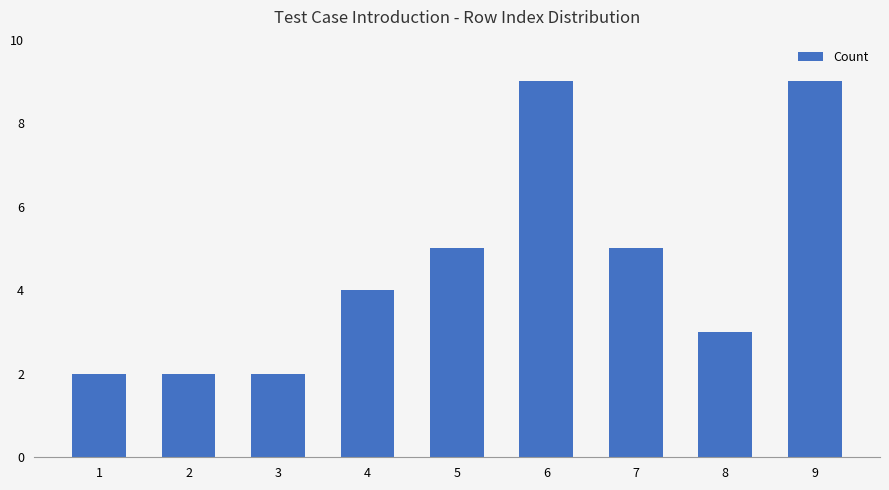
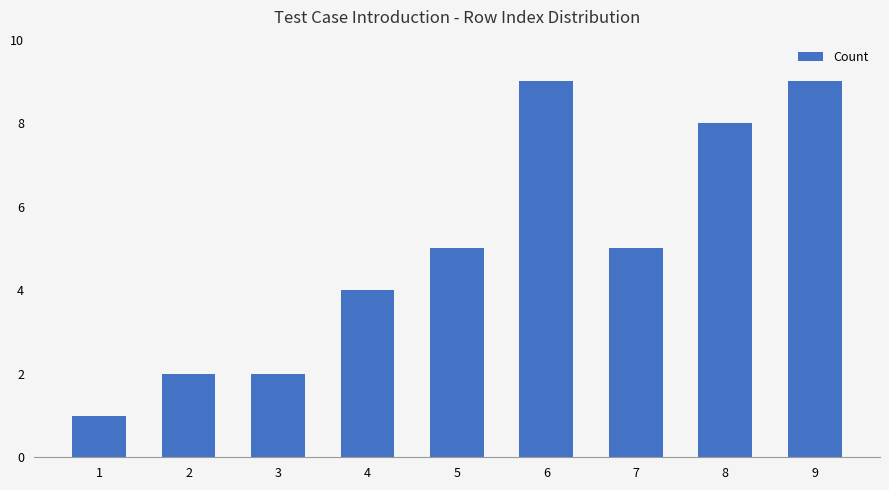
  {
-   "1": 2,
+   "1": 1,
    "2": 2,
    "3": 2,
    "4": 4,
    "5": 5,
    "6": 9,
    "7": 5,
-   "8": 3,
+   "8": 8,
    "9": 9
  }
